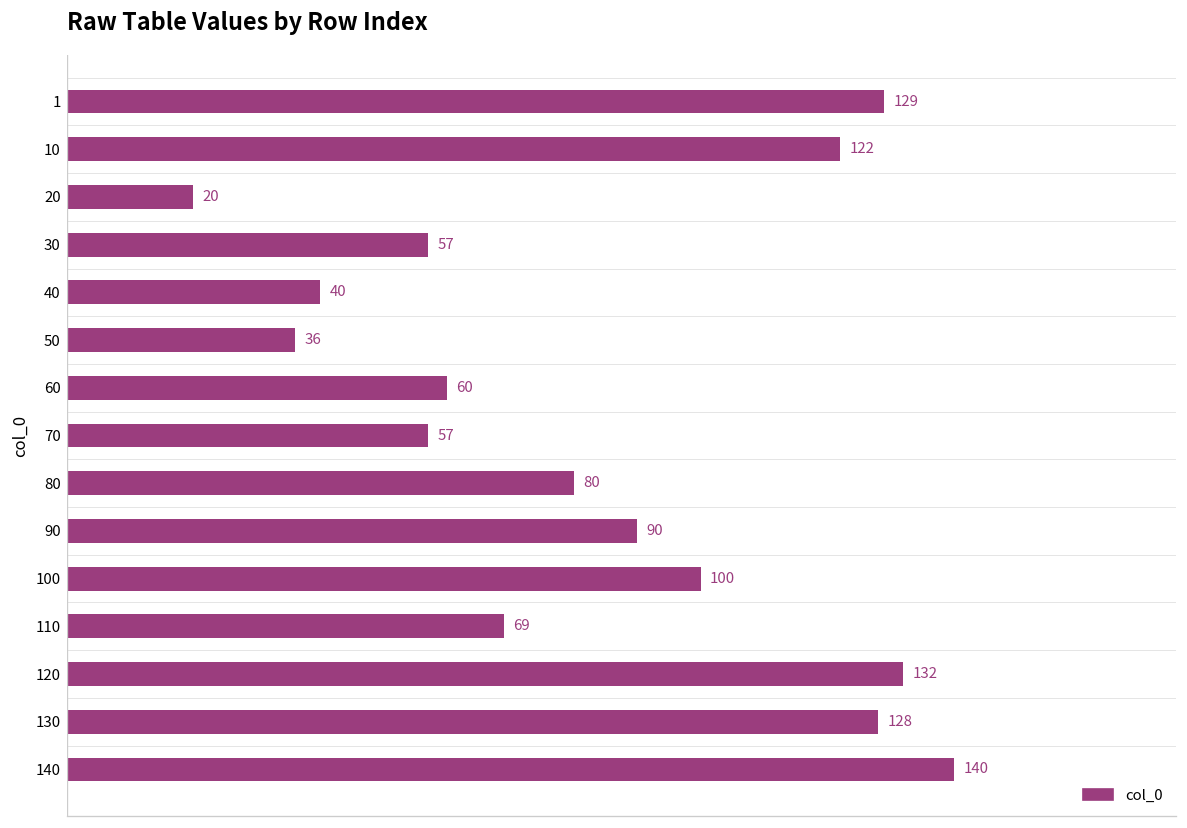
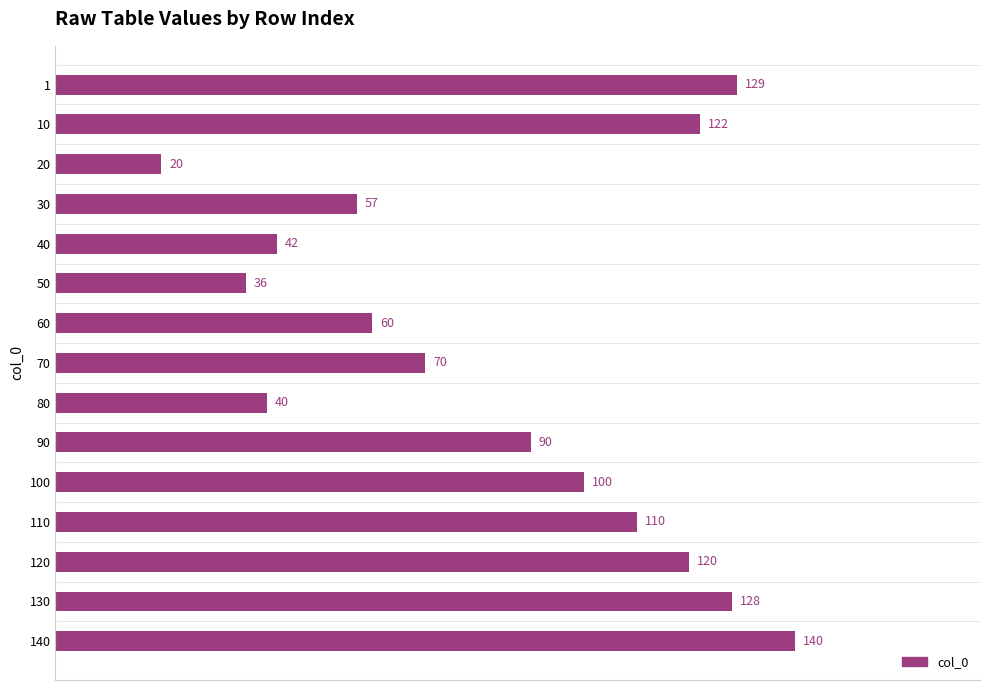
  {
    "1": 129,
    "10": 122,
    "20": 20,
    "30": 57,
-   "40": 40,
+   "40": 42,
    "50": 36,
    "60": 60,
-   "70": 57,
-   "80": 80,
+   "70": 70,
+   "80": 40,
    "90": 90,
    "100": 100,
-   "110": 69,
-   "120": 132,
+   "110": 110,
+   "120": 120,
    "130": 128,
    "140": 140
  }
